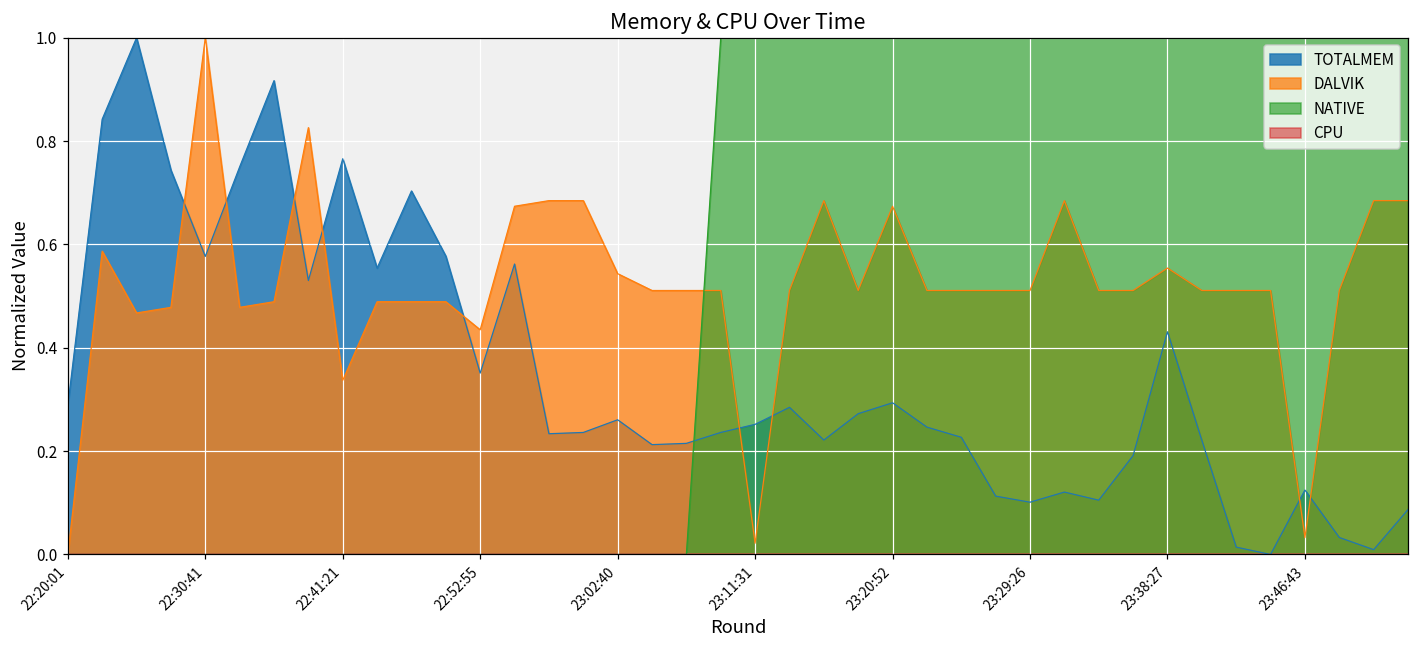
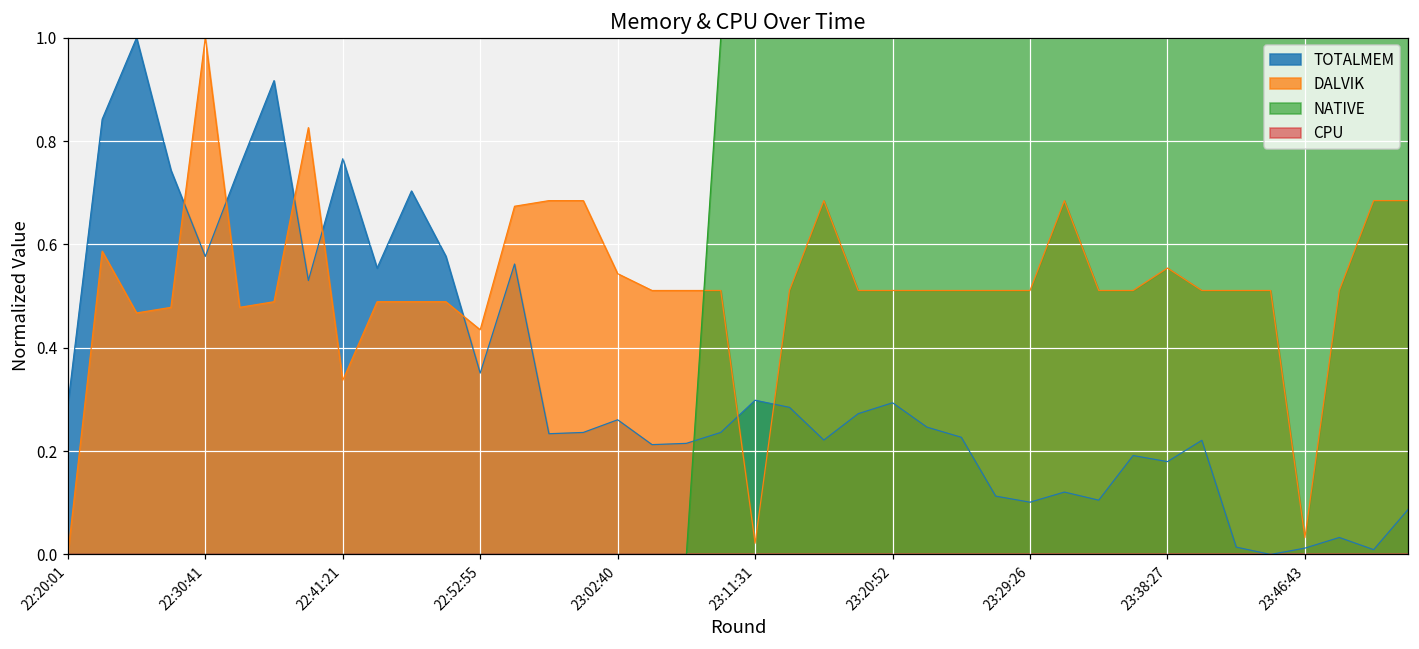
  {
    "TOTALMEM": {
      "22:20:01": 0.29,
      "22:30:41": 0.58,
      "22:41:21": 0.77,
      "22:52:55": 0.35,
      "23:02:40": 0.26,
-     "23:11:31": 0.25,
+     "23:11:31": 0.30,
      "23:20:52": 0.29,
      "23:29:26": 0.10,
-     "23:38:27": 0.43,
-     "23:46:43": 0.12
+     "23:38:27": 0.18,
+     "23:46:43": 0.01
    },
    "DALVIK": {
      "22:30:41": 1.00,
      "22:41:21": 0.34,
      "22:52:55": 0.43,
      "23:02:40": 0.54,
      "23:11:31": 0.02,
-     "23:20:52": 0.67,
+     "23:20:52": 0.51,
      "23:29:26": 0.51,
      "23:38:27": 0.55,
      "23:46:43": 0.03
    },
    "NATIVE": {
      "23:11:31": 1.00,
      "23:20:52": 1.00,
      "23:29:26": 1.00,
      "23:38:27": 1.00,
      "23:46:43": 1.00
    },
    "CPU": {
      "23:11:31": 0.00,
      "23:20:52": 0.00,
      "23:29:26": 0.00,
      "23:38:27": 0.00,
      "23:46:43": 0.00
    }
  }
